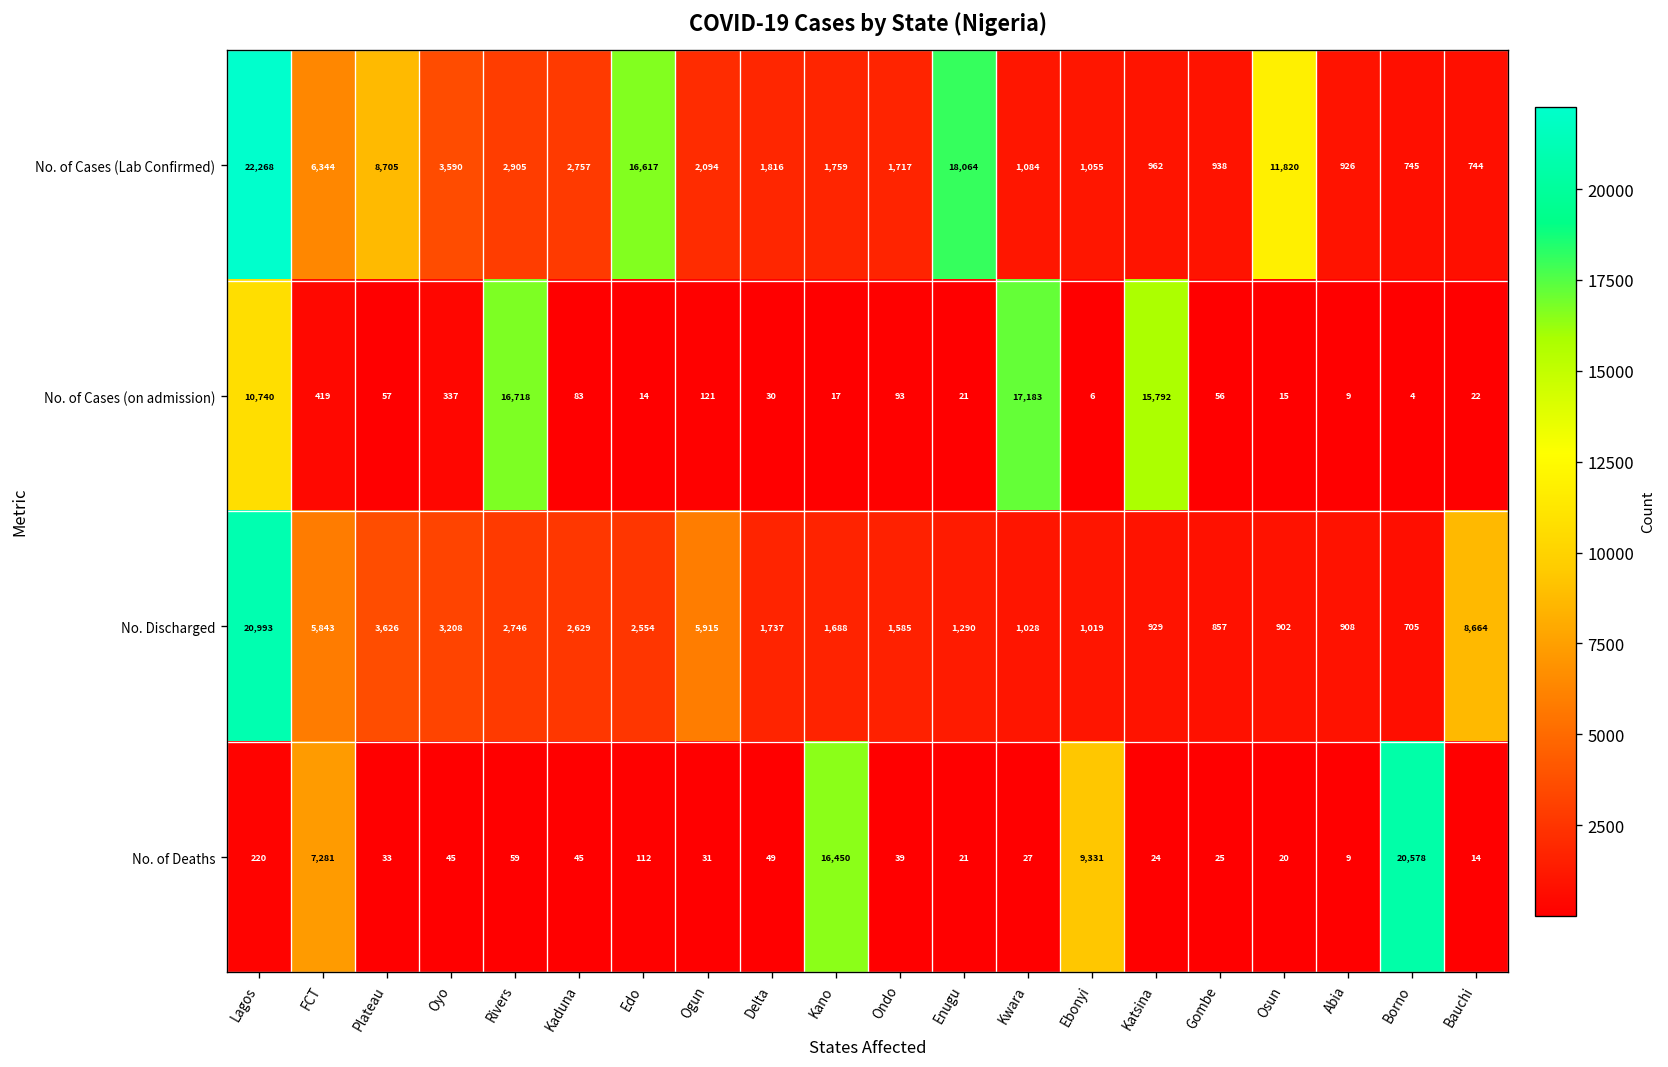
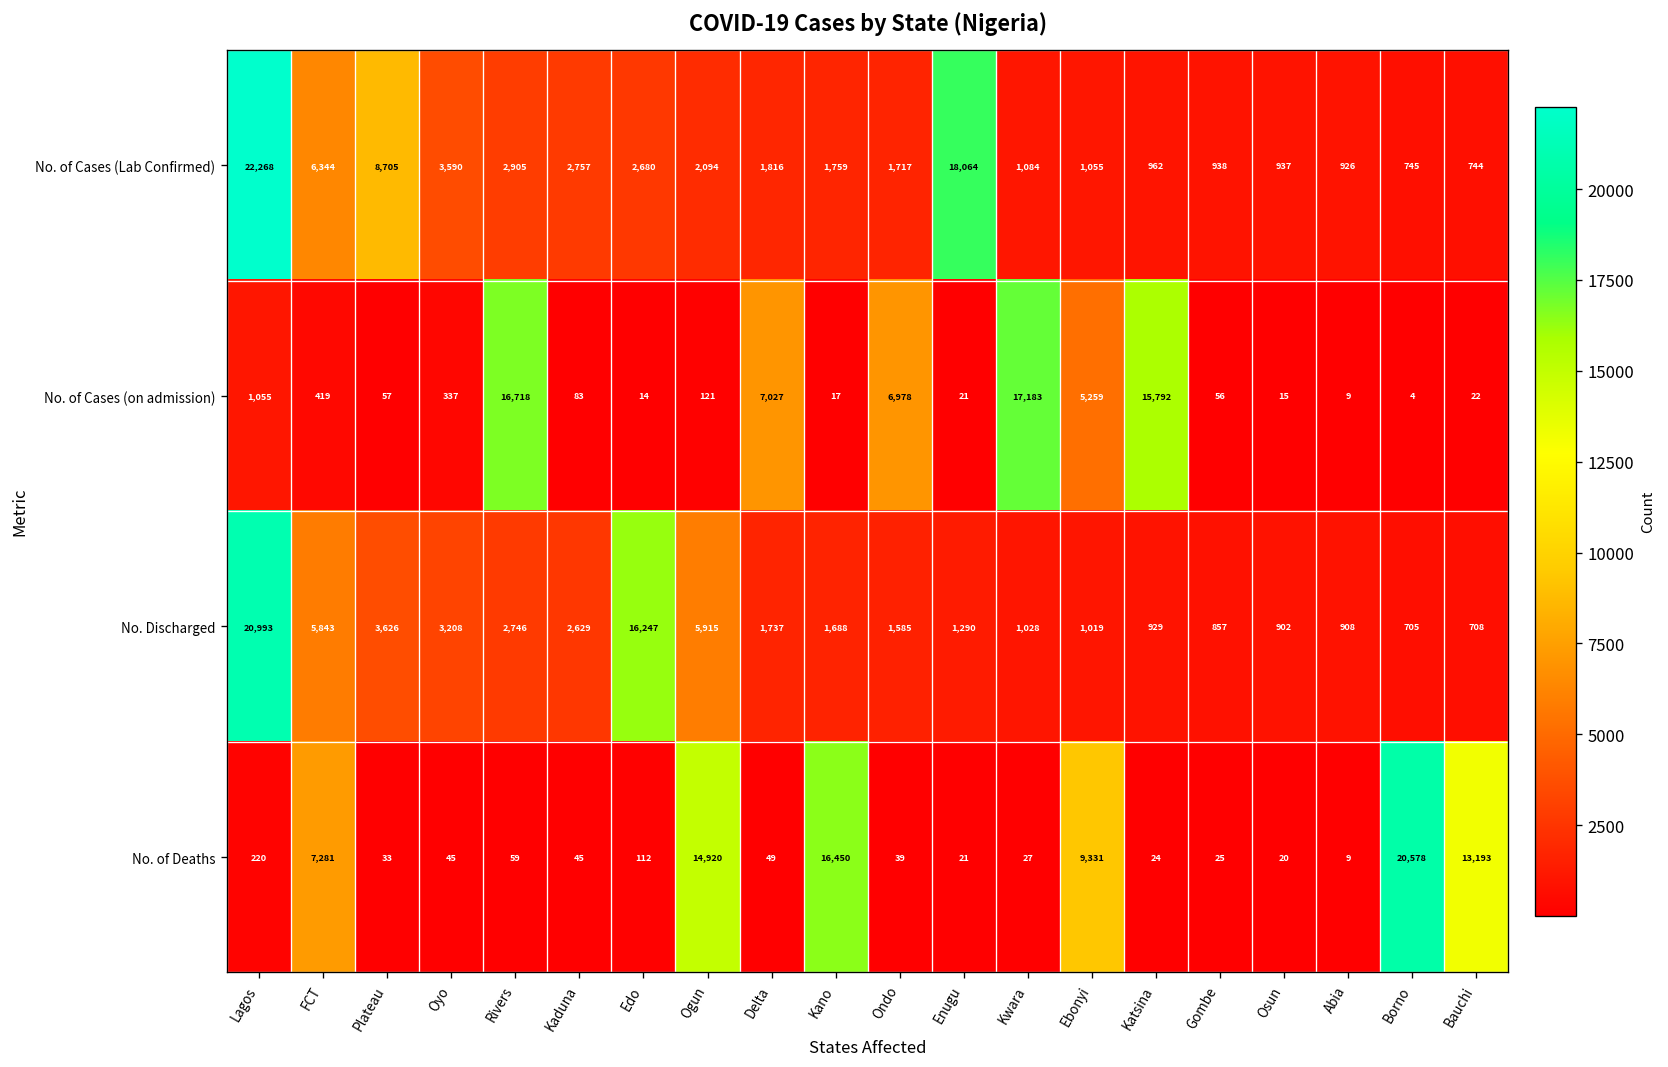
  {
    "No. of Cases (Lab Confirmed)": {
      "Lagos": "22,268",
      "FCT": "6,344",
      "Plateau": "8,705",
      "Oyo": "3,590",
      "Rivers": "2,905",
      "Kaduna": "2,757",
-     "Edo": "16,617",
+     "Edo": "2,680",
      "Ogun": "2,094",
      "Delta": "1,816",
      "Kano": "1,759",
      "Ondo": "1,717",
      "Enugu": "18,064",
      "Kwara": "1,084",
      "Ebonyi": "1,055",
      "Katsina": "962",
      "Gombe": "938",
-     "Osun": "11,820",
+     "Osun": "937",
      "Abia": "926",
      "Borno": "745",
      "Bauchi": "744"
    },
    "No. of Cases (on admission)": {
-     "Lagos": "10,740",
+     "Lagos": "1,055",
      "FCT": "419",
      "Plateau": "57",
      "Oyo": "337",
      "Rivers": "16,718",
      "Kaduna": "83",
      "Edo": "14",
      "Ogun": "121",
-     "Delta": "30",
+     "Delta": "7,027",
      "Kano": "17",
-     "Ondo": "93",
+     "Ondo": "6,978",
      "Enugu": "21",
      "Kwara": "17,183",
-     "Ebonyi": "6",
+     "Ebonyi": "5,259",
      "Katsina": "15,792",
      "Gombe": "56",
      "Osun": "15",
      "Abia": "9",
      "Borno": "4",
      "Bauchi": "22"
    },
    "No. Discharged": {
      "Lagos": "20,993",
      "FCT": "5,843",
      "Plateau": "3,626",
      "Oyo": "3,208",
      "Rivers": "2,746",
      "Kaduna": "2,629",
-     "Edo": "2,554",
+     "Edo": "16,247",
      "Ogun": "5,915",
      "Delta": "1,737",
      "Kano": "1,688",
      "Ondo": "1,585",
      "Enugu": "1,290",
      "Kwara": "1,028",
      "Ebonyi": "1,019",
      "Katsina": "929",
      "Gombe": "857",
      "Osun": "902",
      "Abia": "908",
      "Borno": "705",
-     "Bauchi": "8,664"
+     "Bauchi": "708"
    },
    "No. of Deaths": {
      "Lagos": "220",
      "FCT": "7,281",
      "Plateau": "33",
      "Oyo": "45",
      "Rivers": "59",
      "Kaduna": "45",
      "Edo": "112",
-     "Ogun": "31",
+     "Ogun": "14,920",
      "Delta": "49",
      "Kano": "16,450",
      "Ondo": "39",
      "Enugu": "21",
      "Kwara": "27",
      "Ebonyi": "9,331",
      "Katsina": "24",
      "Gombe": "25",
      "Osun": "20",
      "Abia": "9",
      "Borno": "20,578",
-     "Bauchi": "14"
+     "Bauchi": "13,193"
    }
  }
